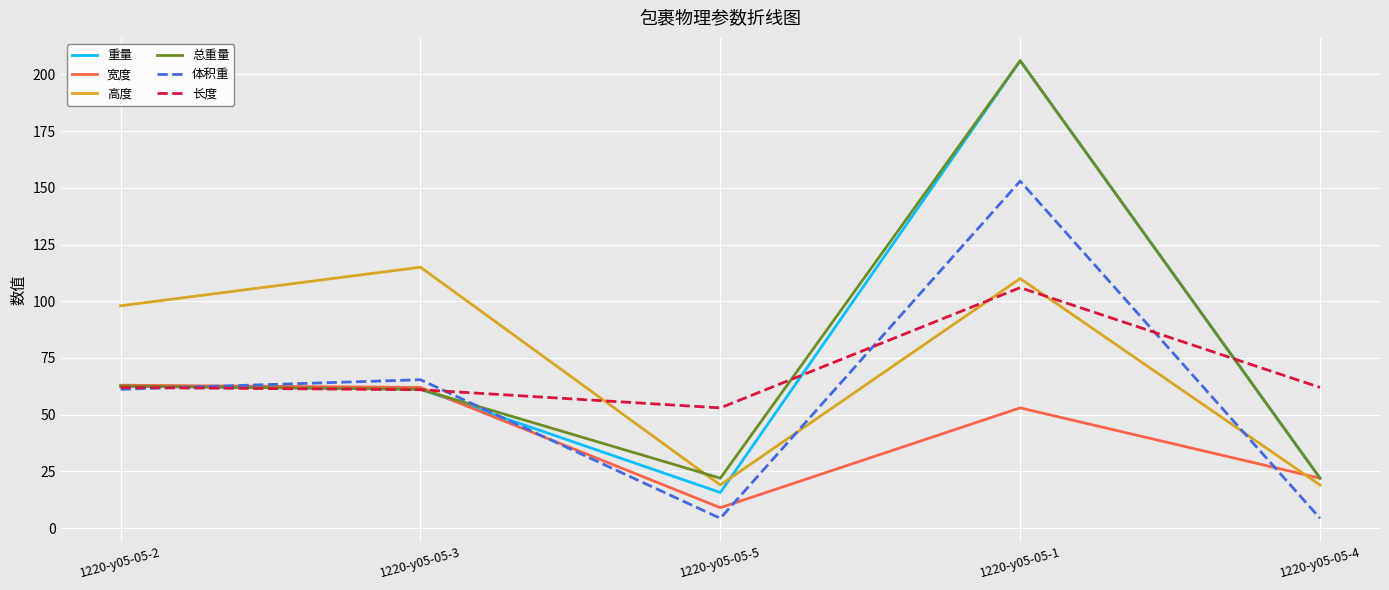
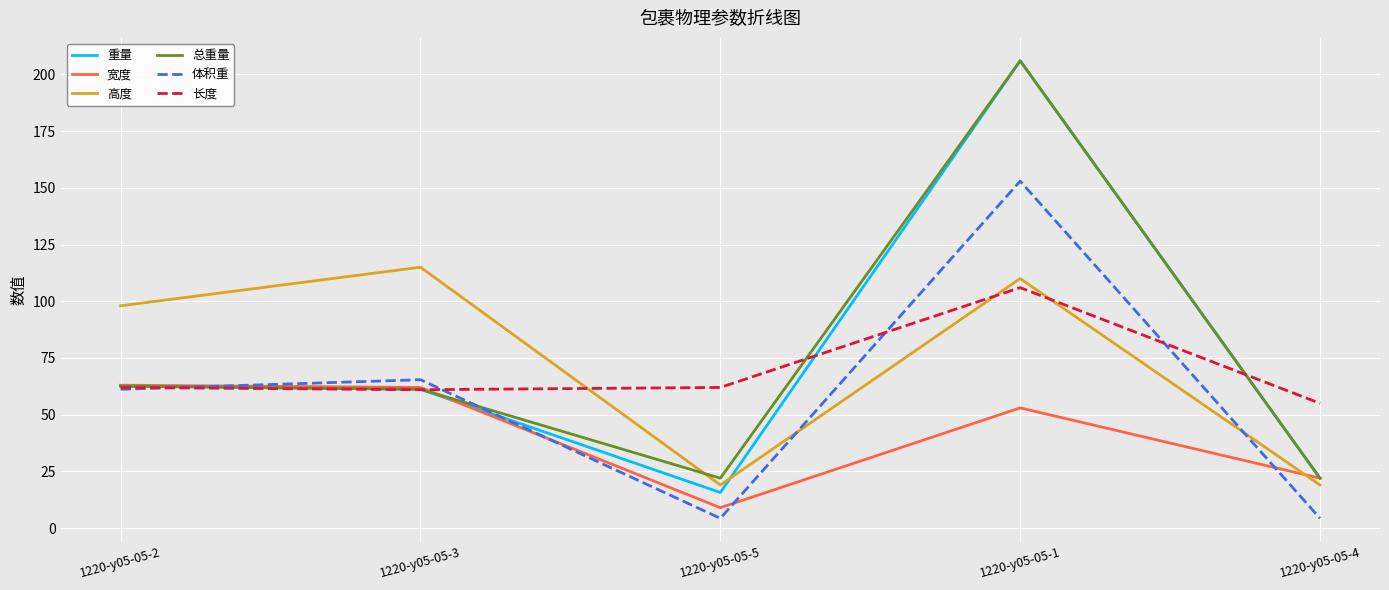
  {
    "重量": {
      "1220-y05-05-5": 16
    },
    "宽度": {
      "1220-y05-05-5": 9,
      "1220-y05-05-1": 53
    },
    "高度": {
      "1220-y05-05-2": 98,
      "1220-y05-05-3": 115,
      "1220-y05-05-5": 19,
      "1220-y05-05-1": 110,
      "1220-y05-05-4": 19
    },
    "总重量": {
      "1220-y05-05-5": 22
    },
    "体积重": {
      "1220-y05-05-3": 65,
      "1220-y05-05-5": 4,
      "1220-y05-05-1": 153,
      "1220-y05-05-4": 4
    },
    "长度": {
-     "1220-y05-05-5": 53,
+     "1220-y05-05-5": 62,
      "1220-y05-05-1": 106,
-     "1220-y05-05-4": 62
+     "1220-y05-05-4": 55
    }
  }
